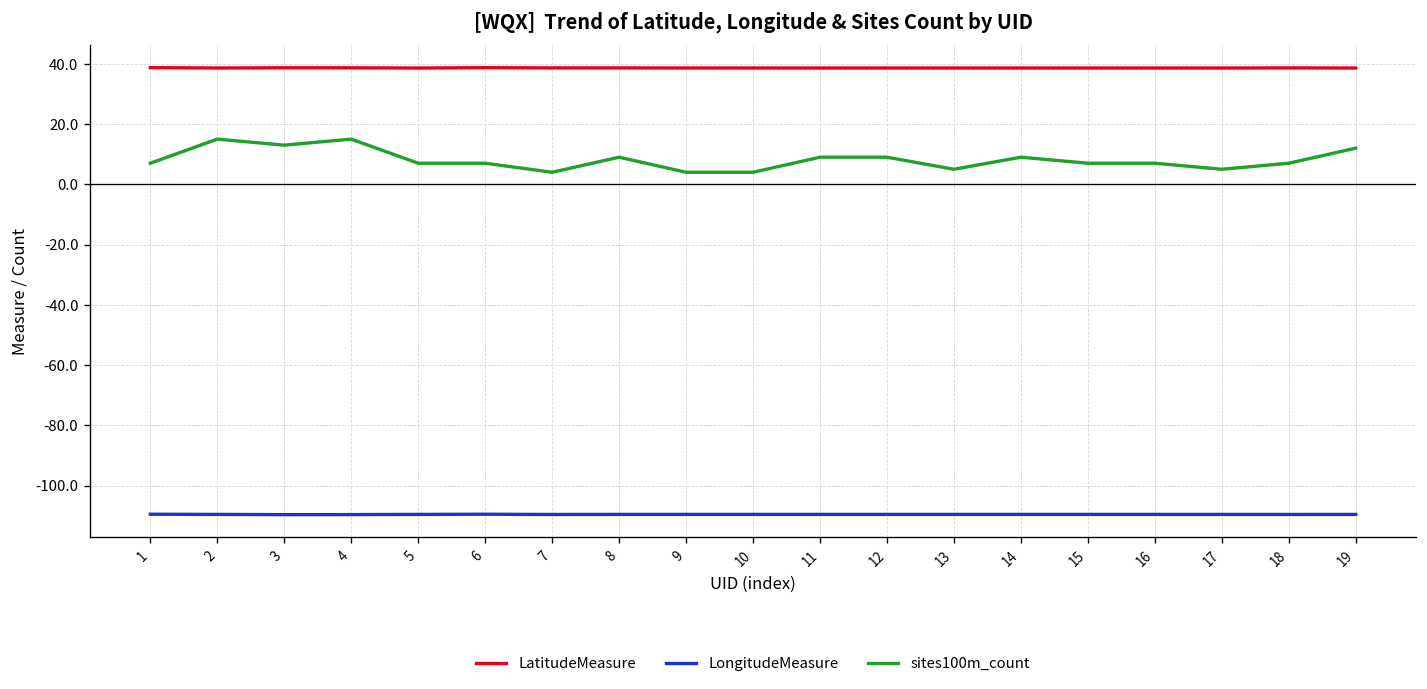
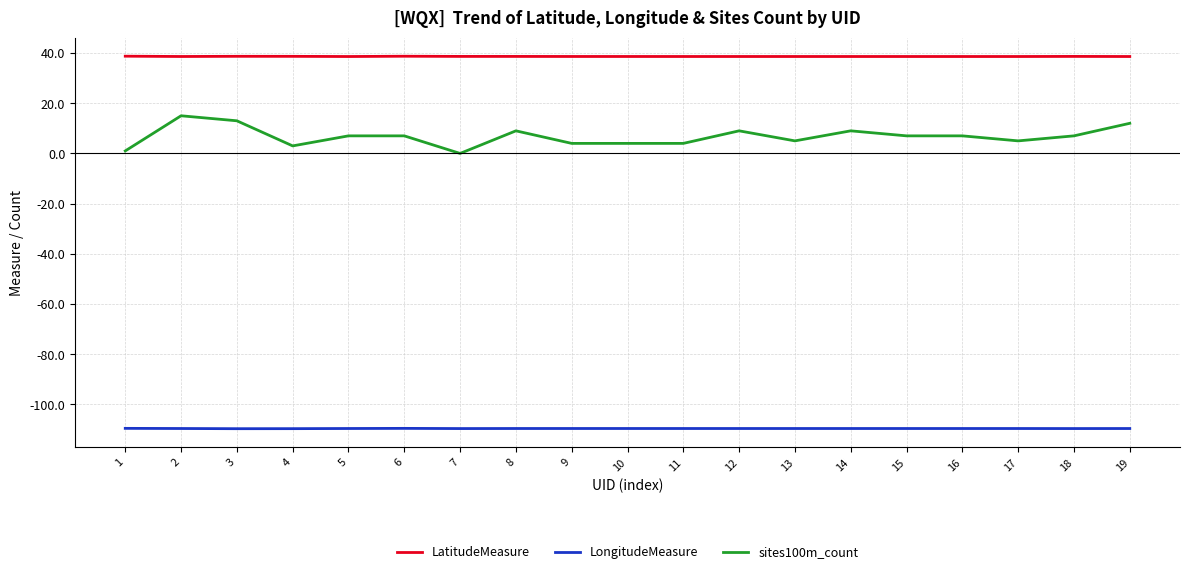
  {
    "LatitudeMeasure": {
      "1": 39,
      "2": 39,
      "3": 39,
      "4": 39,
      "5": 39,
      "6": 39,
      "7": 39,
      "8": 39,
      "9": 39,
      "10": 39,
      "11": 39,
      "12": 39,
      "13": 39,
      "14": 39,
      "15": 39,
      "16": 39,
      "17": 39,
      "18": 39,
      "19": 39
    },
    "LongitudeMeasure": {
      "1": -110,
      "2": -110,
      "3": -110,
      "4": -110,
      "5": -110,
      "6": -110,
      "7": -110,
      "8": -110,
      "9": -110,
      "10": -110,
      "11": -110,
      "12": -110,
      "13": -110,
      "14": -110,
      "15": -110,
      "16": -110,
      "17": -110,
      "18": -110,
      "19": -110
    },
    "sites100m_count": {
-     "1": 7,
+     "1": 1,
      "2": 15,
      "3": 13,
-     "4": 15,
+     "4": 3,
      "5": 7,
      "6": 7,
-     "7": 4,
+     "7": 0,
      "8": 9,
      "9": 4,
      "10": 4,
-     "11": 9,
+     "11": 4,
      "12": 9,
      "13": 5,
      "14": 9,
      "15": 7,
      "16": 7,
      "17": 5,
      "18": 7,
      "19": 12
    }
  }
